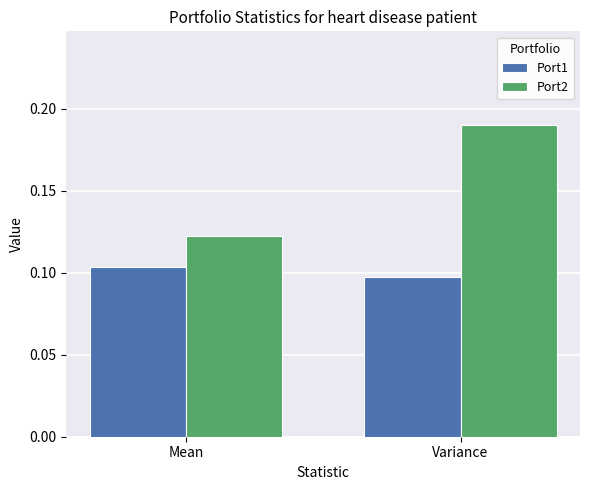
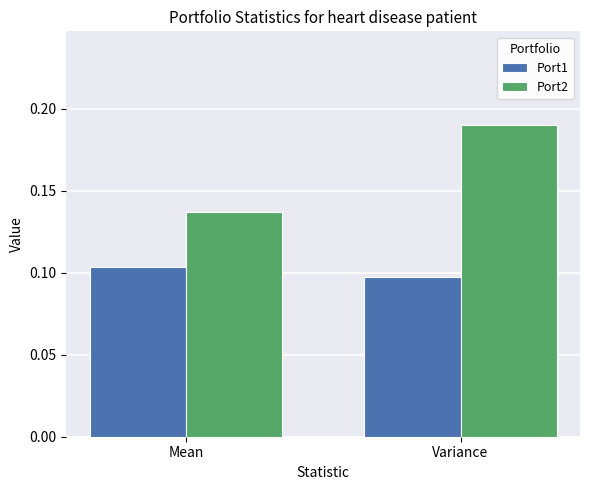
  {
    "Port1": {
      "Mean": 0.104,
      "Variance": 0.098
    },
    "Port2": {
-     "Mean": 0.123,
+     "Mean": 0.137,
      "Variance": 0.190
    }
  }
